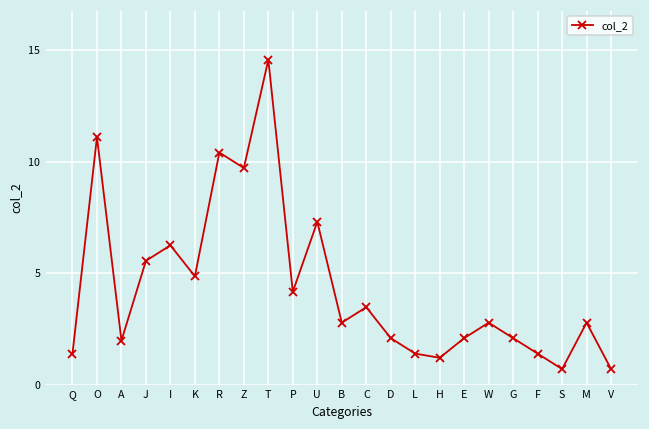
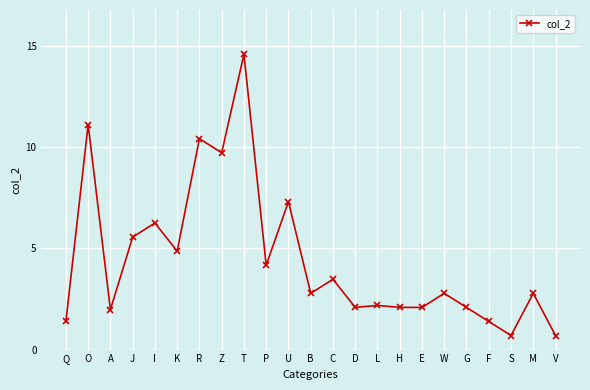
  {
    "Q": 1.4,
    "O": 11.1,
    "A": 2.0,
    "J": 5.6,
    "I": 6.3,
    "K": 4.9,
    "R": 10.4,
    "Z": 9.7,
    "T": 14.6,
    "P": 4.2,
    "U": 7.3,
    "B": 2.8,
    "C": 3.5,
    "D": 2.1,
-   "L": 1.4,
-   "H": 1.2,
+   "L": 2.2,
+   "H": 2.1,
    "E": 2.1,
    "W": 2.8,
    "G": 2.1,
    "F": 1.4,
    "S": 0.7,
    "M": 2.8,
    "V": 0.7
  }
